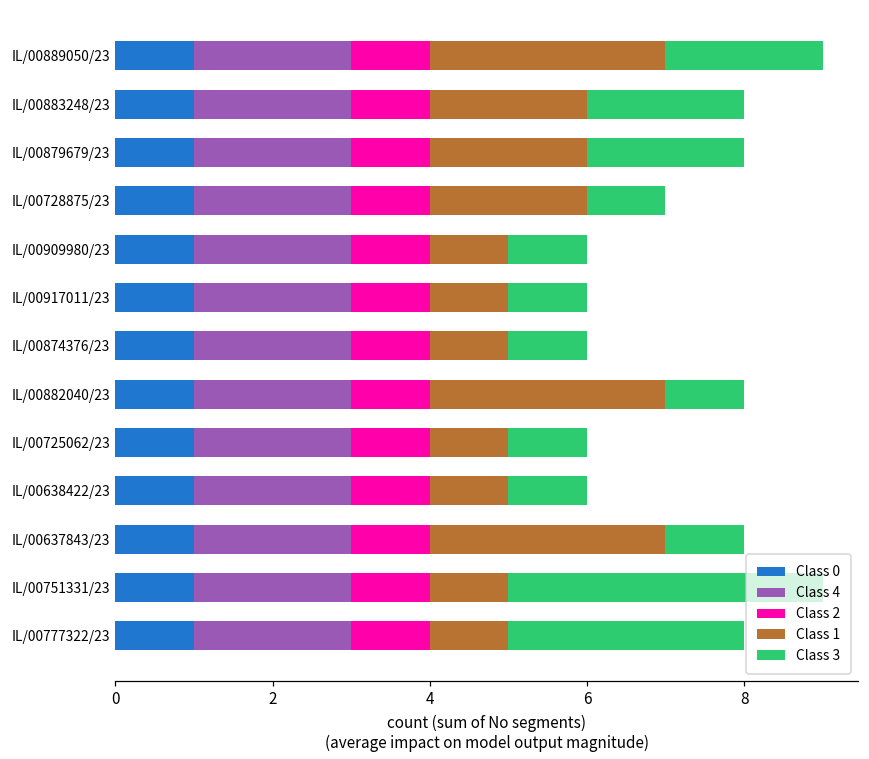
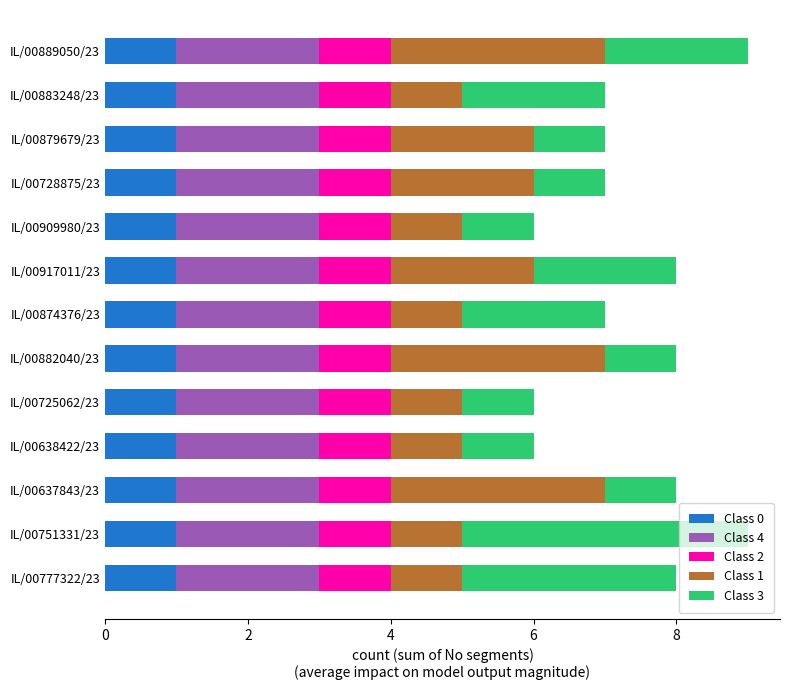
  {
    "Class 0": {
      "IL/00889050/23": 1,
      "IL/00883248/23": 1,
      "IL/00879679/23": 1,
      "IL/00728875/23": 1,
      "IL/00909980/23": 1,
      "IL/00917011/23": 1,
      "IL/00874376/23": 1,
      "IL/00882040/23": 1,
      "IL/00725062/23": 1,
      "IL/00638422/23": 1,
      "IL/00637843/23": 1,
      "IL/00751331/23": 1,
      "IL/00777322/23": 1
    },
    "Class 1": {
      "IL/00889050/23": 3,
-     "IL/00883248/23": 2,
+     "IL/00883248/23": 1,
      "IL/00879679/23": 2,
      "IL/00728875/23": 2,
      "IL/00909980/23": 1,
-     "IL/00917011/23": 1,
+     "IL/00917011/23": 2,
      "IL/00874376/23": 1,
      "IL/00882040/23": 3,
      "IL/00725062/23": 1,
      "IL/00638422/23": 1,
      "IL/00637843/23": 3,
      "IL/00751331/23": 1,
      "IL/00777322/23": 1
    },
    "Class 3": {
      "IL/00889050/23": 2,
      "IL/00883248/23": 2,
-     "IL/00879679/23": 2,
+     "IL/00879679/23": 1,
      "IL/00728875/23": 1,
      "IL/00909980/23": 1,
-     "IL/00917011/23": 1,
-     "IL/00874376/23": 1,
+     "IL/00917011/23": 2,
+     "IL/00874376/23": 2,
      "IL/00882040/23": 1,
      "IL/00725062/23": 1,
      "IL/00638422/23": 1,
      "IL/00637843/23": 1,
      "IL/00777322/23": 3
    }
  }
